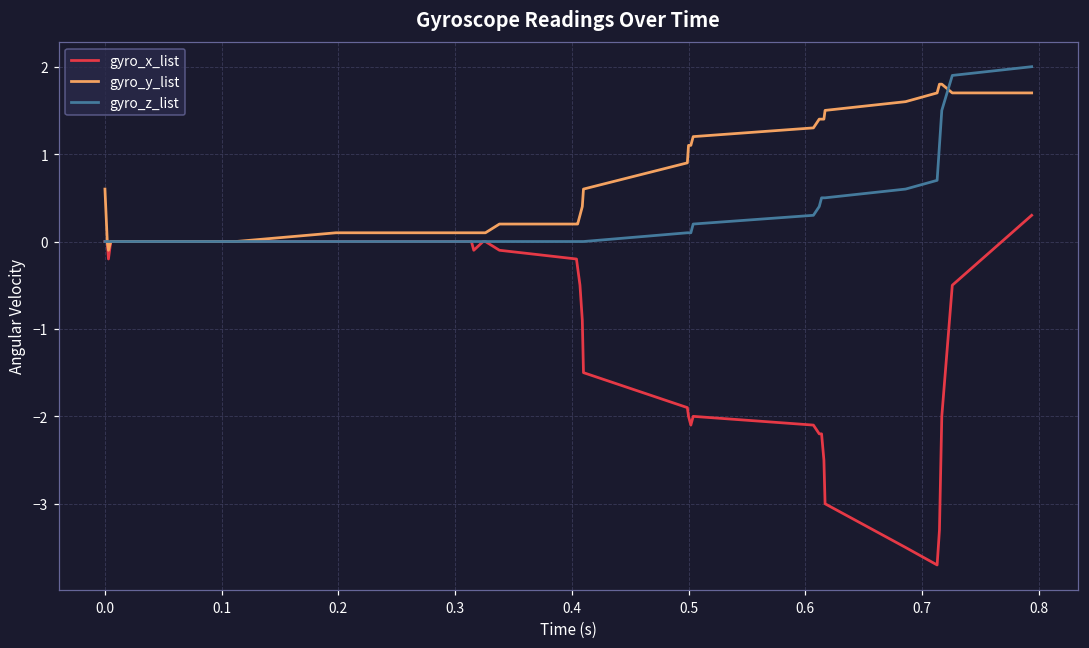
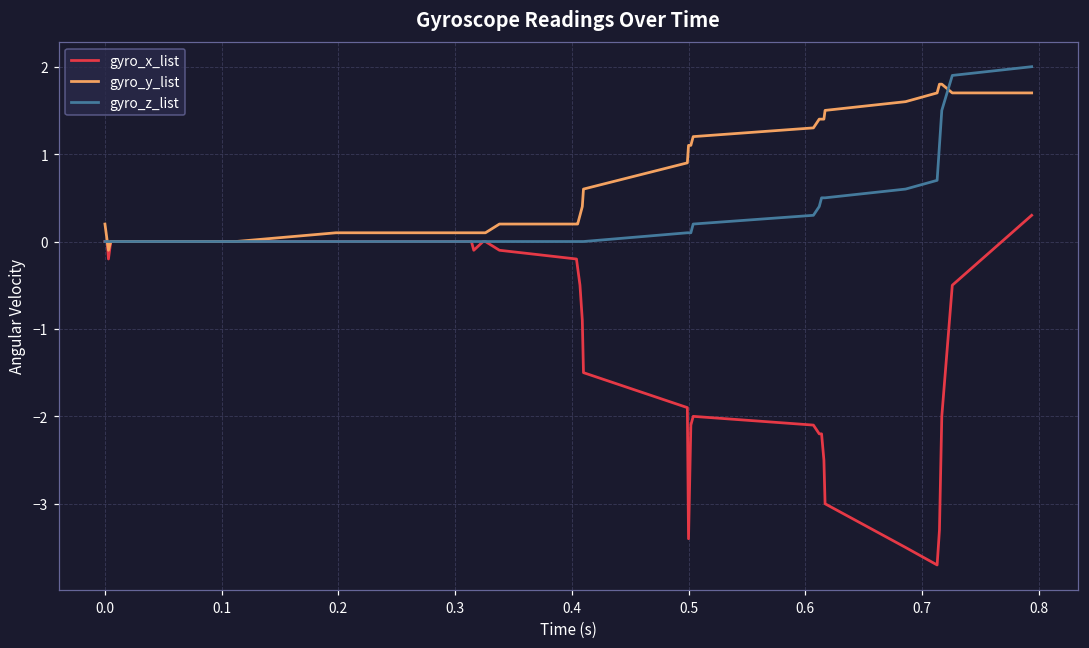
  {
    "gyro_x_list": {
-     "0.5": -2.0
+     "0.5": -3.4
    },
    "gyro_y_list": {
-     "0.0": 0.6,
+     "0.0": 0.2,
      "0.5": 1.1
    },
    "gyro_z_list": {
      "0.5": 0.1
    }
  }
